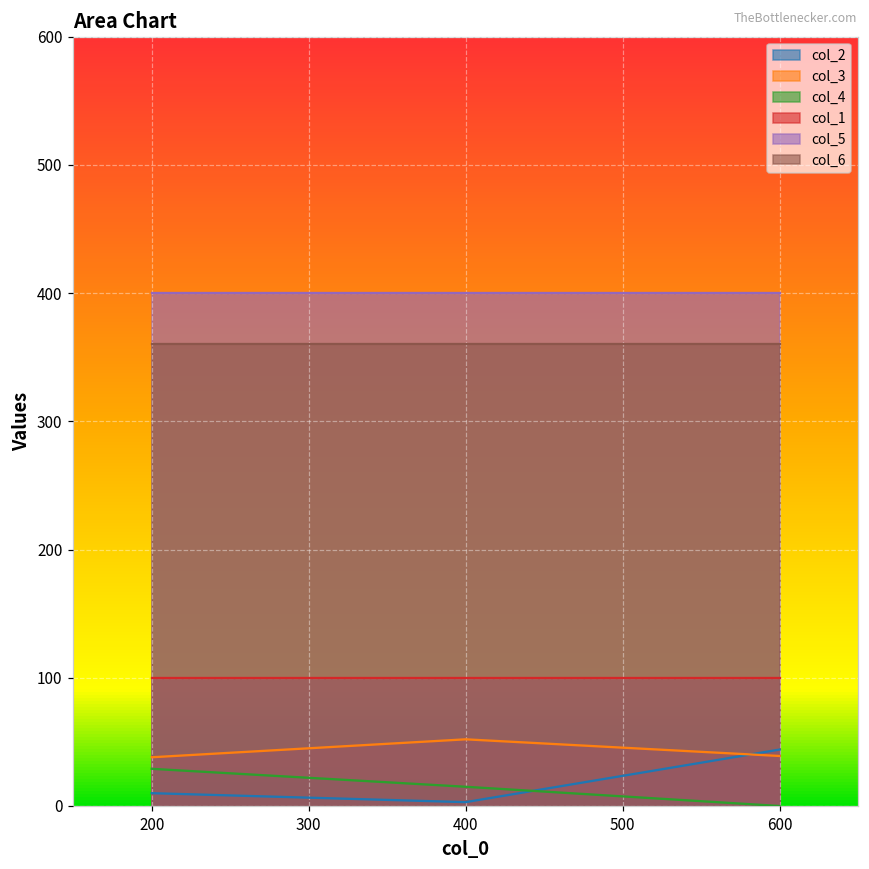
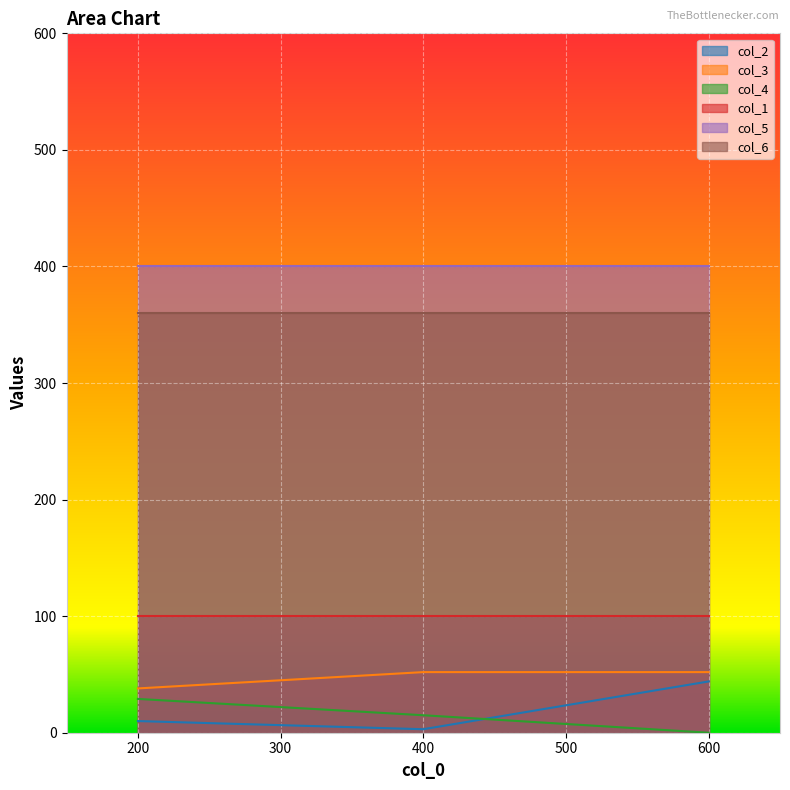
  {
    "col_2": {
      "200": 10,
      "400": 3,
      "600": 44
    },
    "col_3": {
      "200": 38,
      "400": 52,
-     "600": 39
+     "600": 52
    },
    "col_4": {
      "200": 29,
      "400": 15,
      "600": 0
    },
    "col_1": {
      "200": 100,
      "400": 100,
      "600": 100
    },
    "col_5": {
      "200": 400,
      "400": 400,
      "600": 400
    },
    "col_6": {
      "200": 360,
      "400": 360,
      "600": 360
    }
  }
